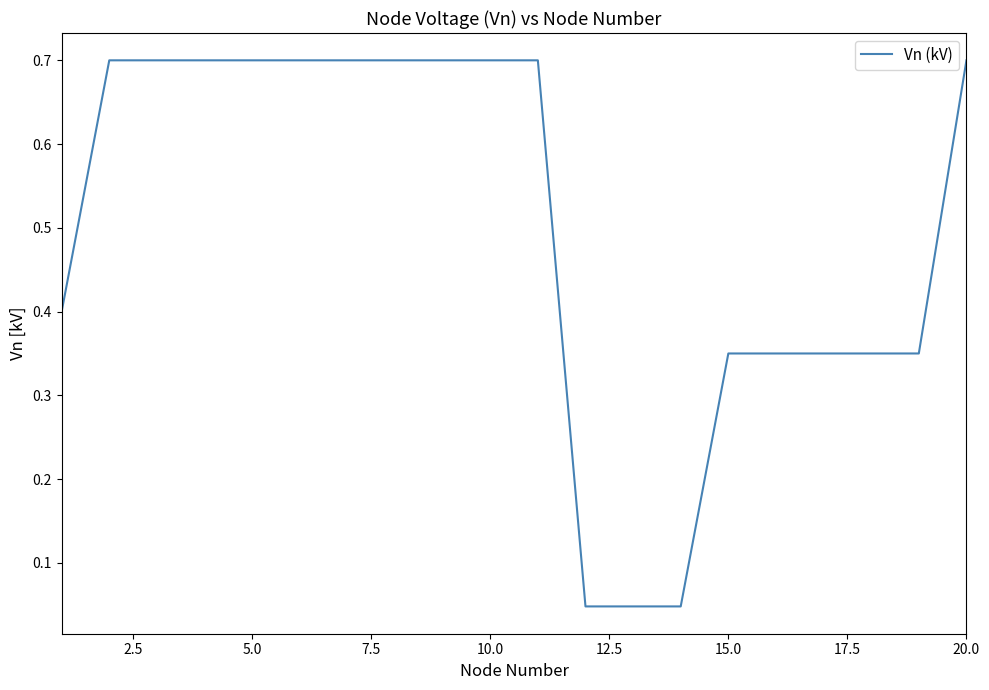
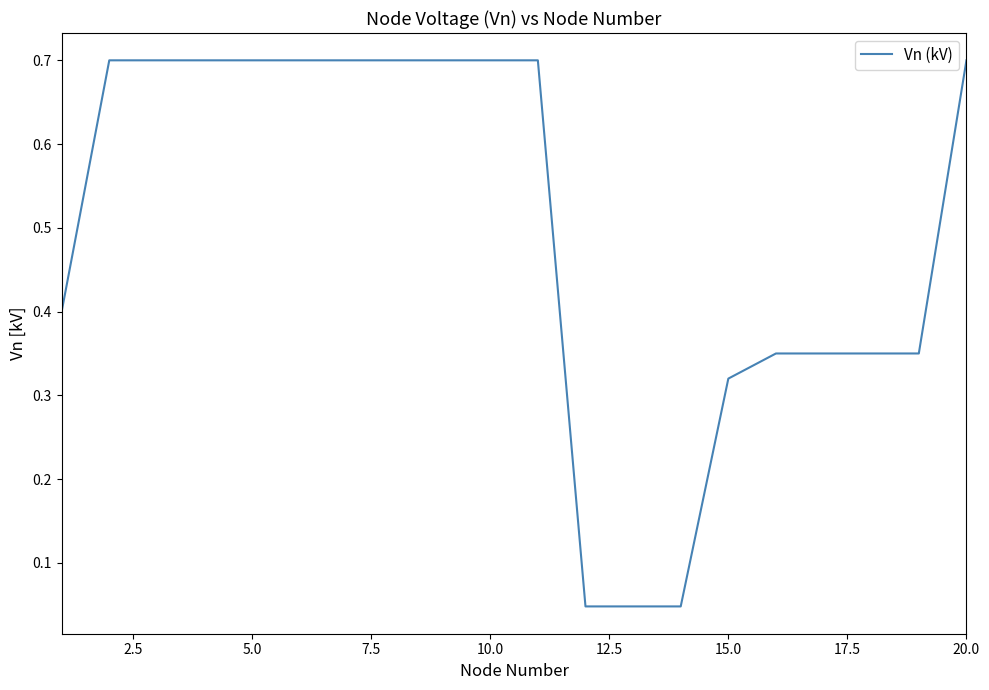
  {
    "5.0": 0.70,
    "10.0": 0.70,
-   "15.0": 0.35,
+   "15.0": 0.32,
    "20.0": 0.70
  }
